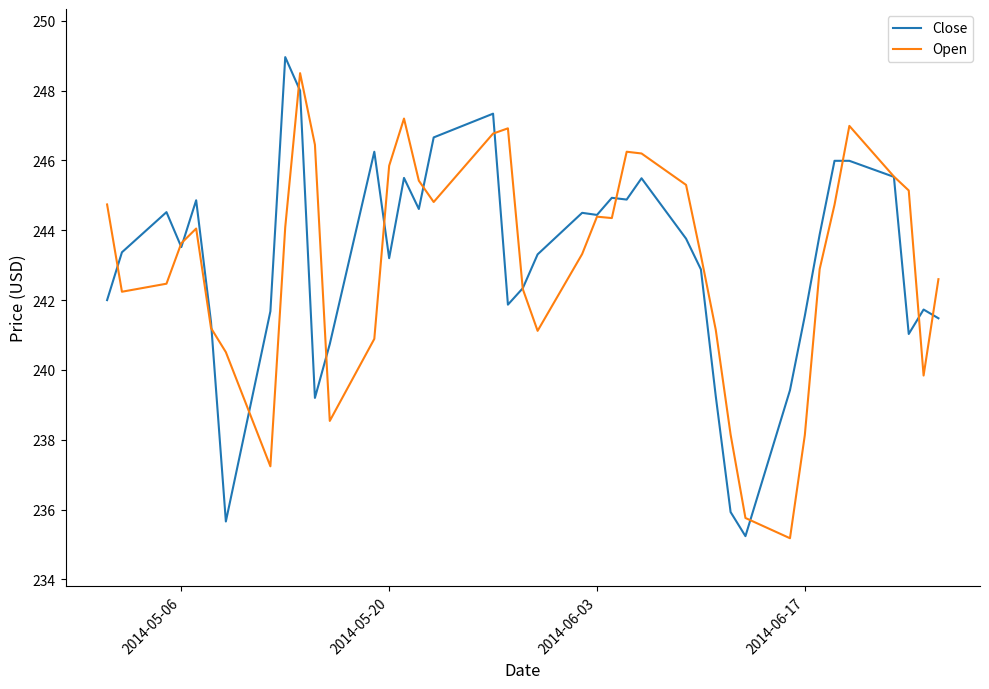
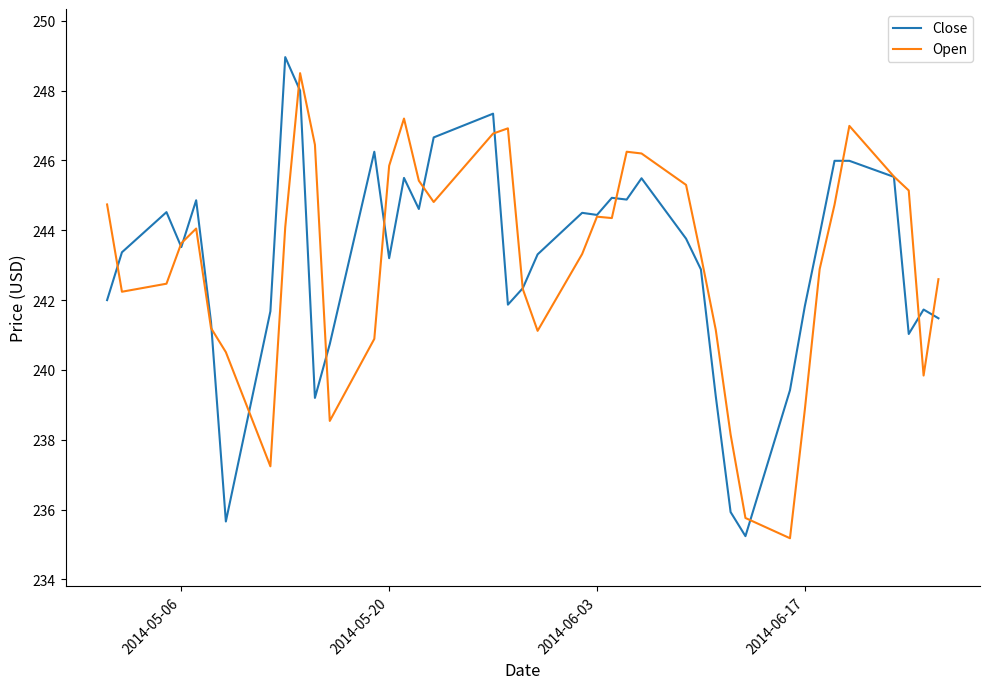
  {
    "Close": {
      "2014-05-06": 243.5,
      "2014-05-20": 243.2,
-     "2014-06-17": 241.6
+     "2014-06-17": 241.8
    },
    "Open": {
      "2014-05-06": 243.6,
      "2014-05-20": 245.8,
-     "2014-06-17": 238.1
+     "2014-06-17": 238.9
    }
  }
